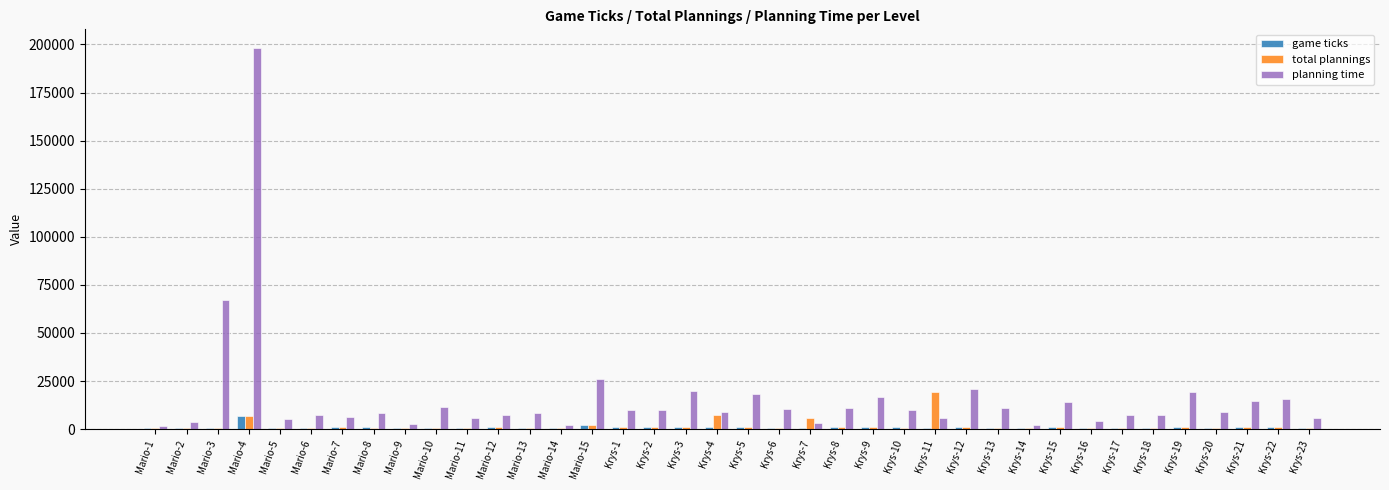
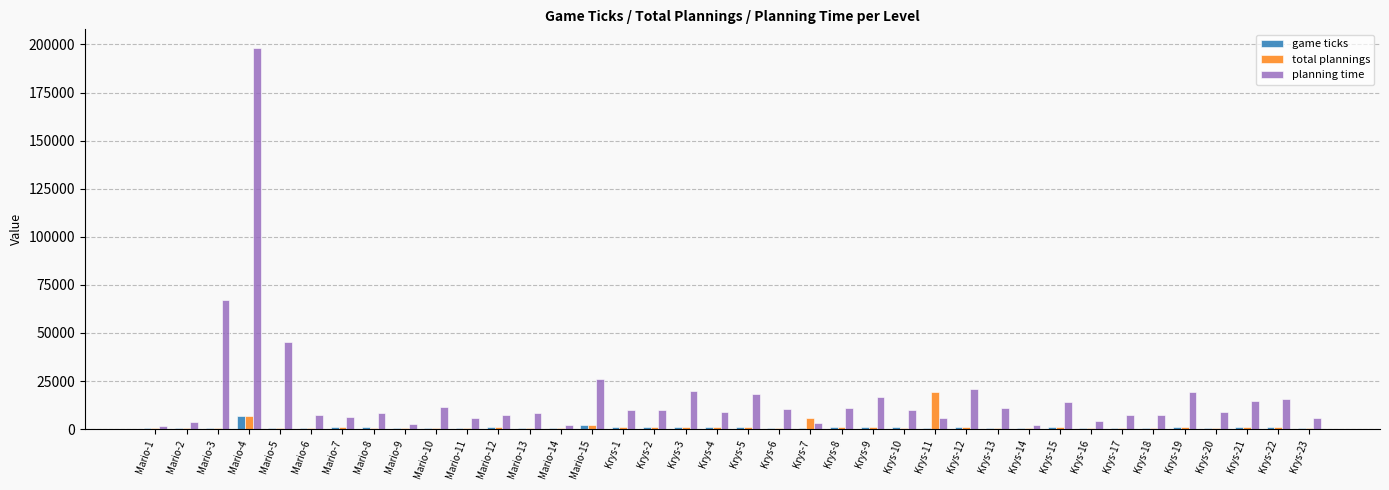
  {
    "game ticks": {
      "Mario-4": 7000,
      "Mario-15": 2000
    },
    "total plannings": {
      "Mario-4": 7000,
      "Mario-15": 2000,
-     "Krys-4": 7000,
+     "Krys-4": 1000,
      "Krys-7": 6000,
      "Krys-11": 19000
    },
    "planning time": {
      "Mario-1": 2000,
      "Mario-2": 4000,
      "Mario-3": 67000,
      "Mario-4": 198000,
-     "Mario-5": 5000,
+     "Mario-5": 45000,
      "Mario-6": 8000,
      "Mario-7": 6000,
      "Mario-8": 8000,
      "Mario-9": 3000,
      "Mario-10": 11000,
      "Mario-11": 6000,
      "Mario-12": 7000,
      "Mario-13": 8000,
      "Mario-14": 2000,
      "Mario-15": 26000,
      "Krys-1": 10000,
      "Krys-2": 10000,
      "Krys-3": 20000,
      "Krys-4": 9000,
      "Krys-5": 18000,
      "Krys-6": 11000,
      "Krys-7": 3000,
      "Krys-8": 11000,
      "Krys-9": 17000,
      "Krys-10": 10000,
      "Krys-11": 6000,
      "Krys-12": 21000,
      "Krys-13": 11000,
      "Krys-14": 2000,
      "Krys-15": 14000,
      "Krys-16": 4000,
      "Krys-17": 7000,
      "Krys-18": 7000,
      "Krys-19": 19000,
      "Krys-20": 9000,
      "Krys-21": 15000,
      "Krys-22": 16000,
      "Krys-23": 6000
    }
  }
